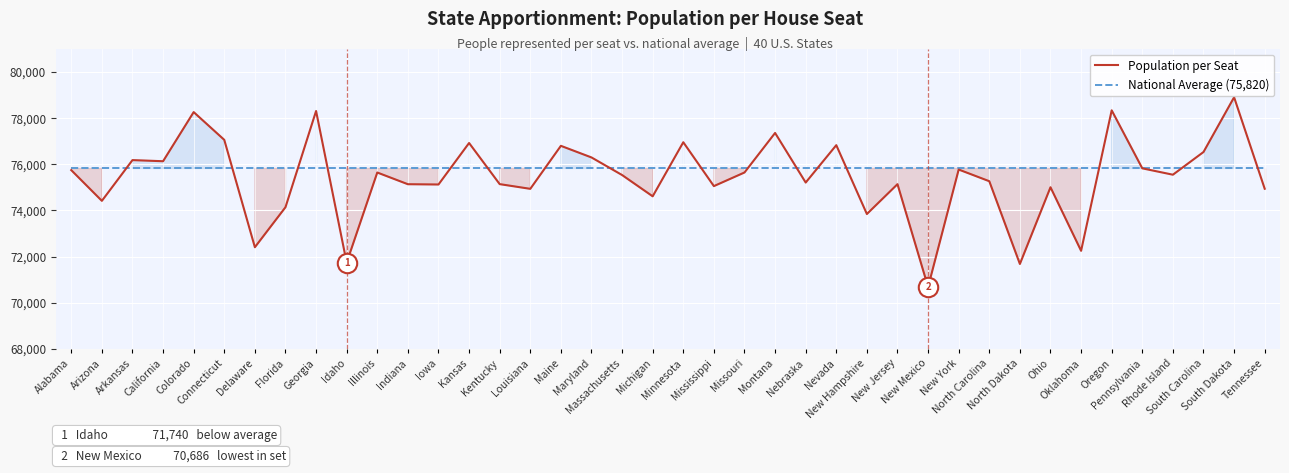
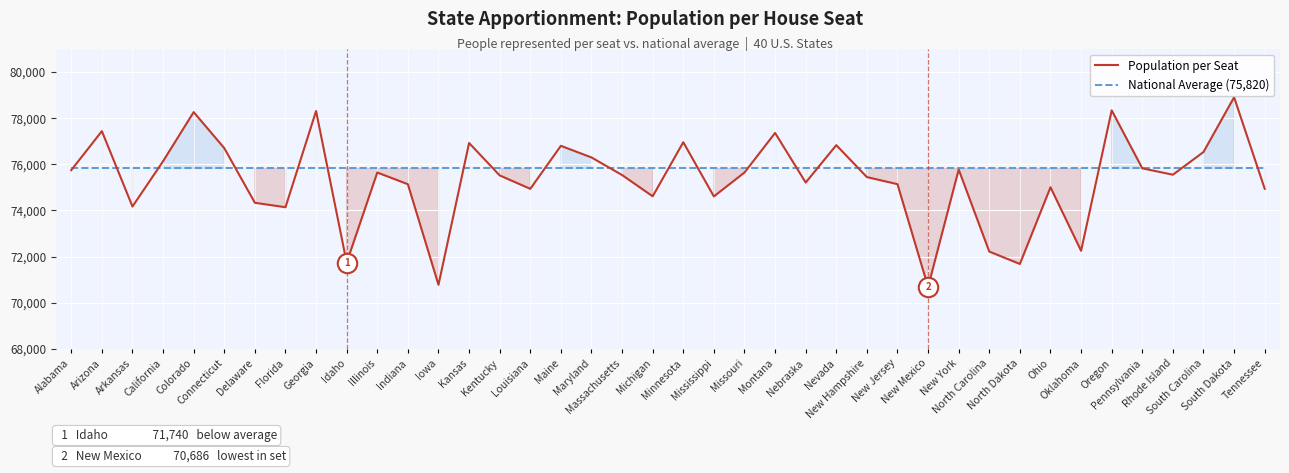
  {
    "Population per Seat": {
-     "Arizona": "74,400",
-     "Arkansas": "76,200",
+     "Arizona": "77,400",
+     "Arkansas": "74,200",
      "California": "76,100",
      "Colorado": "78,300",
-     "Connecticut": "77,100",
-     "Delaware": "72,400",
+     "Connecticut": "76,700",
+     "Delaware": "74,300",
      "Florida": "74,100",
      "Georgia": "78,300",
      "Illinois": "75,600",
      "Indiana": "75,100",
-     "Iowa": "75,100",
+     "Iowa": "70,800",
      "Kansas": "76,900",
-     "Kentucky": "75,100",
+     "Kentucky": "75,500",
      "Louisiana": "74,900",
      "Maine": "76,800",
      "Maryland": "76,300",
      "Massachusetts": "75,500",
      "Michigan": "74,600",
      "Minnesota": "77,000",
-     "Mississippi": "75,100",
+     "Mississippi": "74,600",
      "Missouri": "75,600",
      "Montana": "77,400",
      "Nebraska": "75,200",
      "Nevada": "76,800",
-     "New Hampshire": "73,800",
+     "New Hampshire": "75,400",
      "New Jersey": "75,100",
-     "North Carolina": "75,300",
+     "North Carolina": "72,200",
      "North Dakota": "71,700",
      "Ohio": "75,000",
      "Oklahoma": "72,300",
      "Oregon": "78,300",
      "Rhode Island": "75,600",
      "South Carolina": "76,500",
      "South Dakota": "78,900",
      "Tennessee": "74,900"
    },
    "National Average (75,820)": {
      "Arizona": "75,800",
      "Arkansas": "75,800",
      "California": "75,800",
      "Colorado": "75,800",
      "Connecticut": "75,800",
      "Delaware": "75,800",
      "Florida": "75,800",
      "Georgia": "75,800",
      "Idaho": "75,800",
      "Illinois": "75,800",
      "Indiana": "75,800",
      "Iowa": "75,800",
      "Kansas": "75,800",
      "Kentucky": "75,800",
      "Louisiana": "75,800",
      "Maine": "75,800",
      "Maryland": "75,800",
      "Massachusetts": "75,800",
      "Michigan": "75,800",
      "Minnesota": "75,800",
      "Mississippi": "75,800",
      "Missouri": "75,800",
      "Montana": "75,800",
      "Nebraska": "75,800",
      "Nevada": "75,800",
      "New Hampshire": "75,800",
      "New Jersey": "75,800",
      "New Mexico": "75,800",
      "North Carolina": "75,800",
      "North Dakota": "75,800",
      "Ohio": "75,800",
      "Oklahoma": "75,800",
      "Oregon": "75,800",
      "Rhode Island": "75,800",
      "South Carolina": "75,800",
      "South Dakota": "75,800",
      "Tennessee": "75,800"
    }
  }
